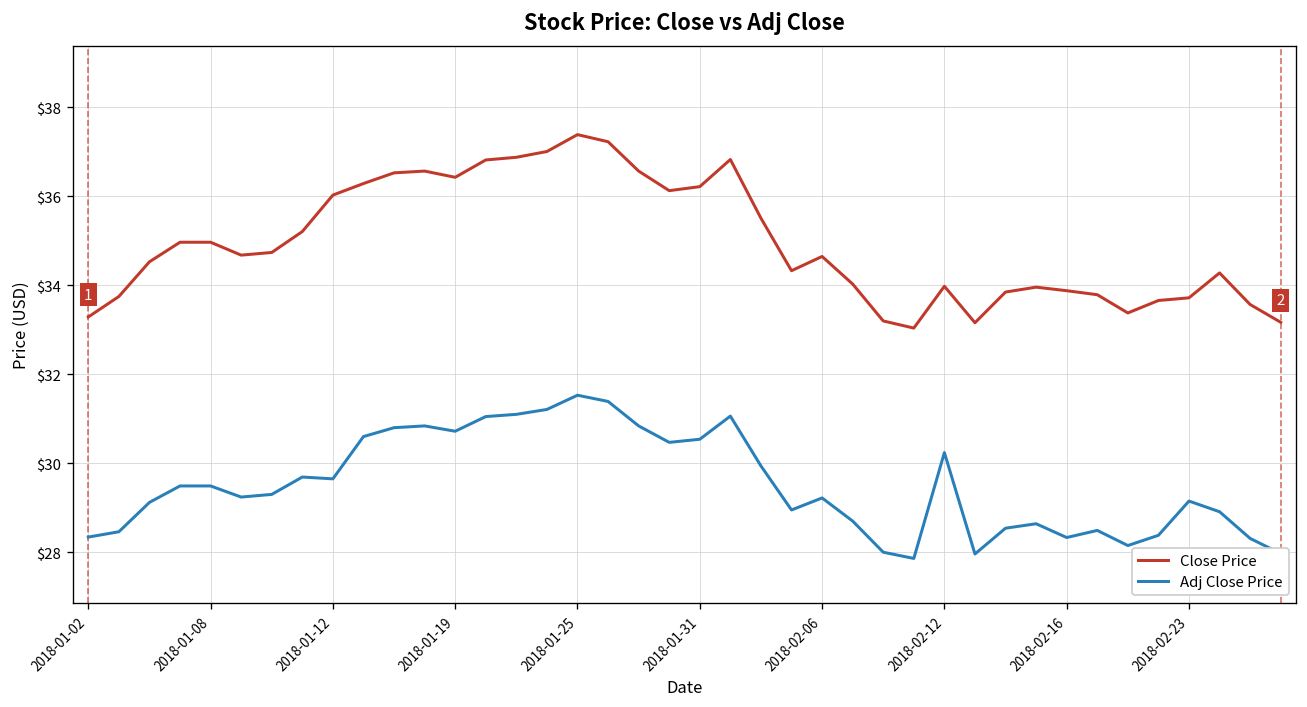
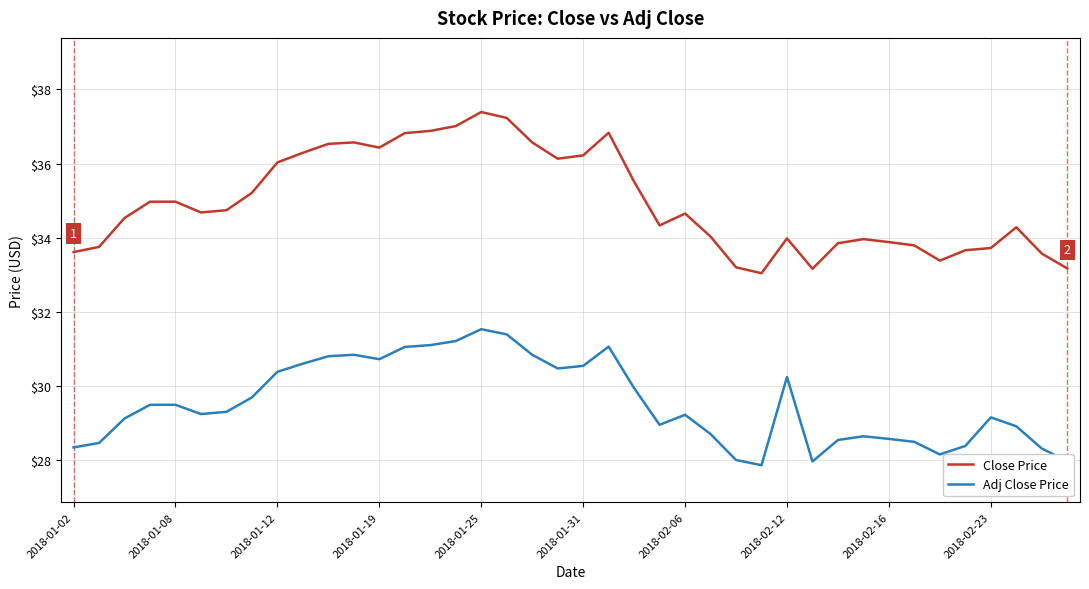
  {
    "Close Price": {
-     "2018-01-02": "$33.3",
+     "2018-01-02": "$33.6",
      "2018-01-08": "$35.0",
      "2018-01-12": "$36.0",
      "2018-01-19": "$36.4",
      "2018-01-25": "$37.4",
      "2018-01-31": "$36.2",
      "2018-02-06": "$34.7",
      "2018-02-12": "$34.0",
      "2018-02-16": "$33.9",
      "2018-02-23": "$33.7"
    },
    "Adj Close Price": {
      "2018-01-02": "$28.3",
      "2018-01-08": "$29.5",
-     "2018-01-12": "$29.7",
+     "2018-01-12": "$30.4",
      "2018-01-19": "$30.7",
      "2018-01-25": "$31.5",
      "2018-01-31": "$30.5",
      "2018-02-06": "$29.2",
      "2018-02-12": "$30.2",
-     "2018-02-16": "$28.3",
+     "2018-02-16": "$28.6",
      "2018-02-23": "$29.2"
    }
  }
